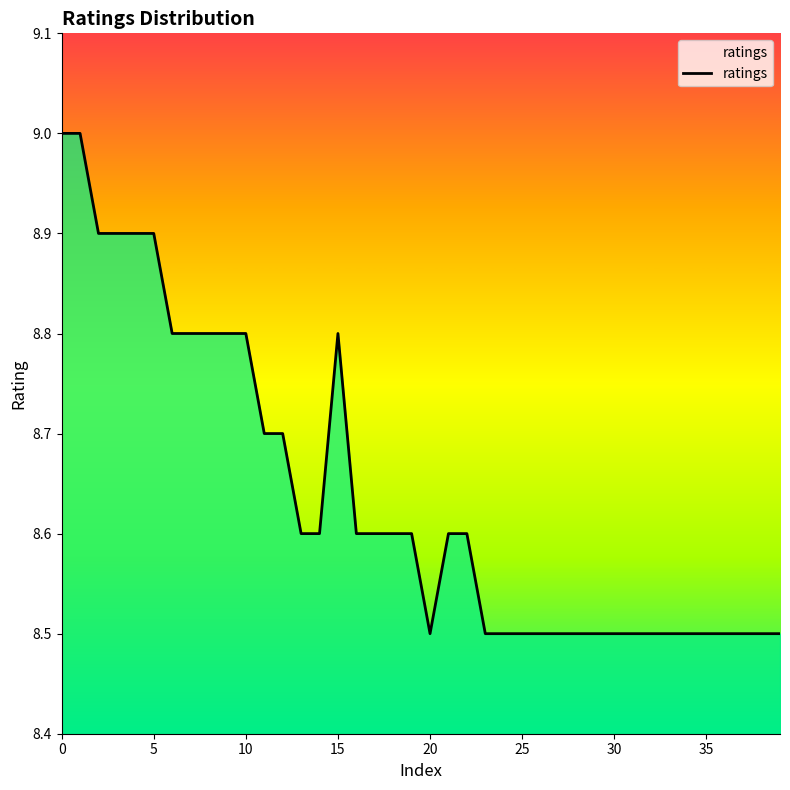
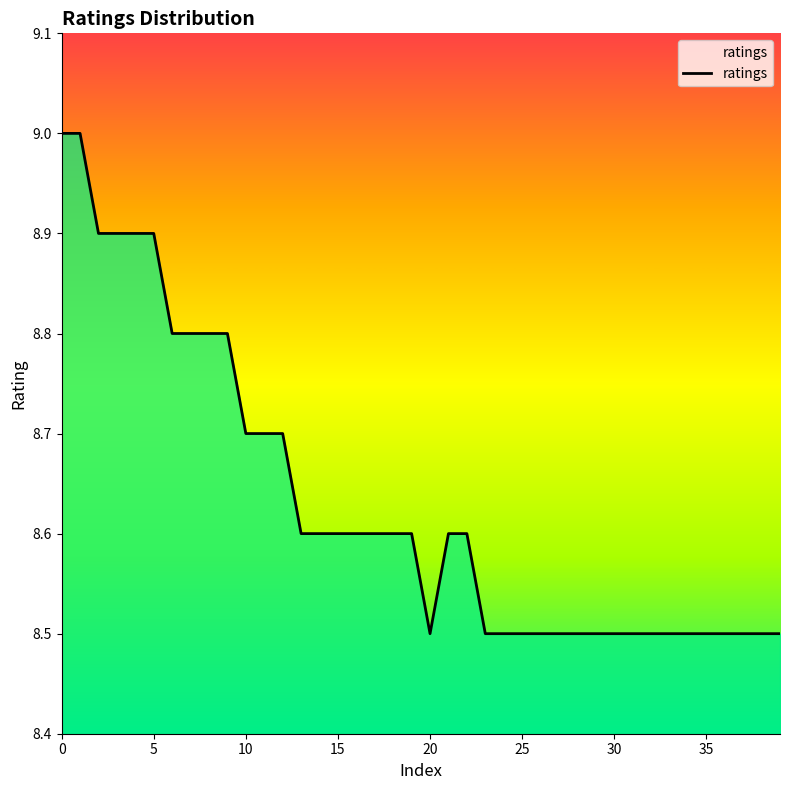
  {
    "0": 9.0,
    "5": 8.9,
-   "10": 8.8,
-   "15": 8.8,
+   "10": 8.7,
+   "15": 8.6,
    "20": 8.5,
    "25": 8.5,
    "30": 8.5,
    "35": 8.5
  }
